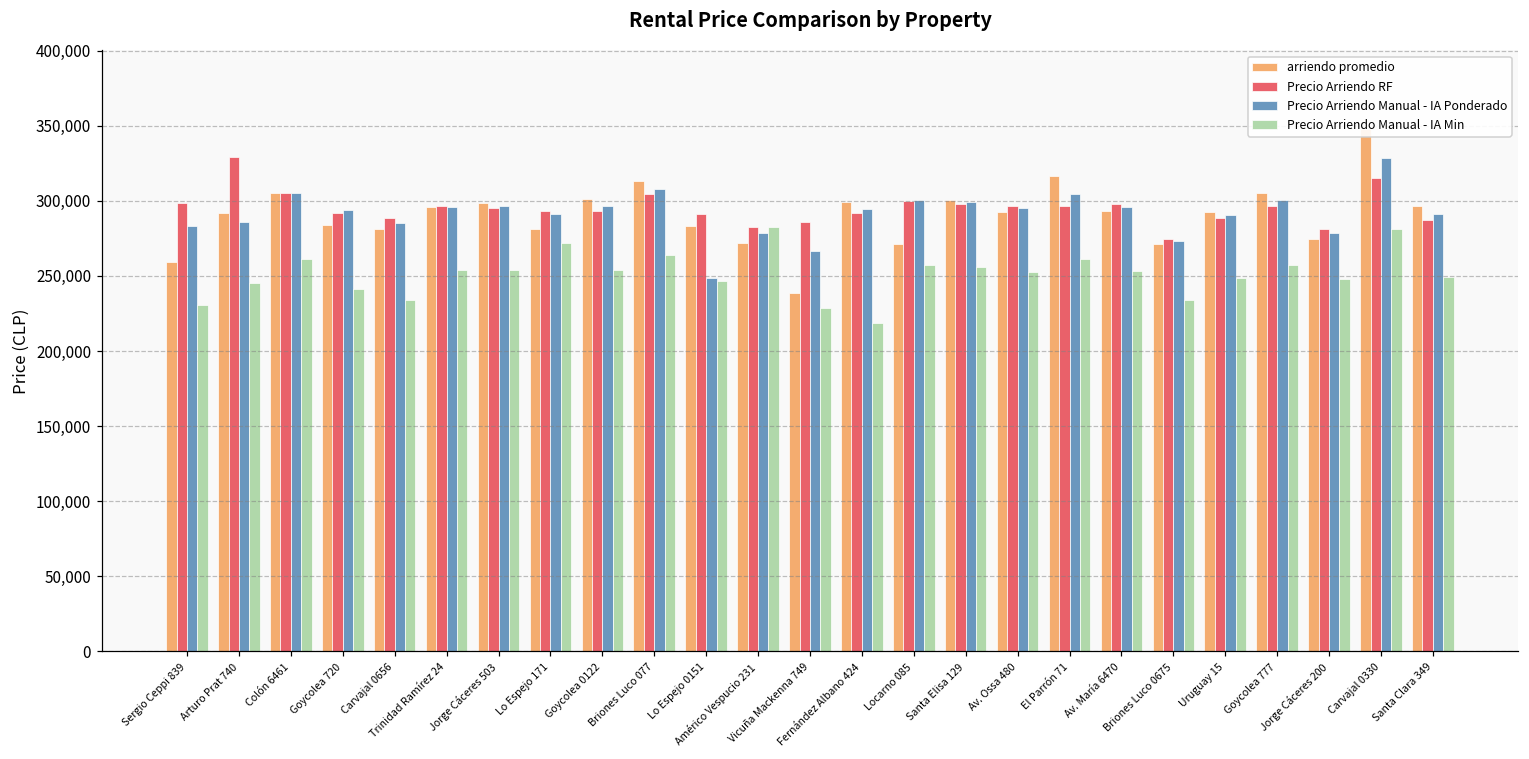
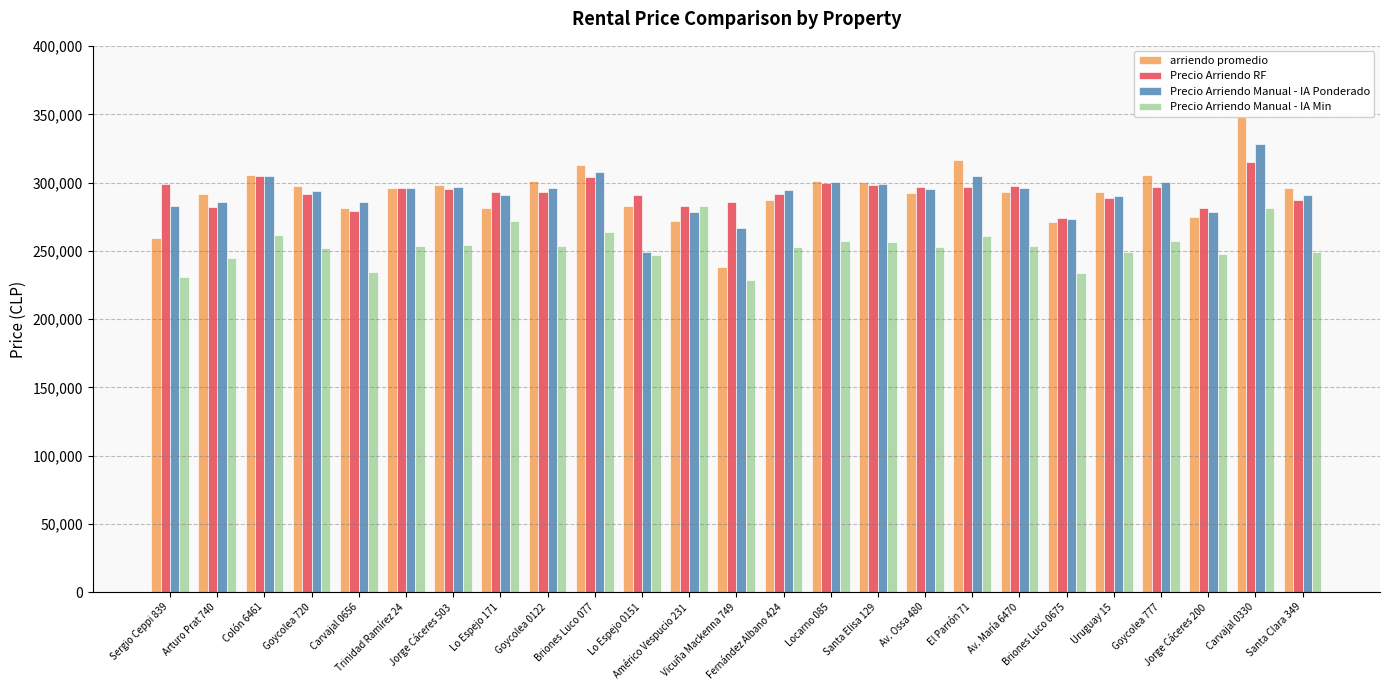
  {
    "arriendo promedio": {
      "Sergio Ceppi 839": "259,000",
      "Arturo Prat 740": "292,000",
      "Colón 6461": "305,000",
-     "Goycolea 720": "284,000",
+     "Goycolea 720": "298,000",
      "Carvajal 0656": "281,000",
      "Trinidad Ramírez 24": "296,000",
      "Jorge Cáceres 503": "299,000",
      "Lo Espejo 171": "281,000",
      "Goycolea 0122": "301,000",
      "Briones Luco 077": "313,000",
      "Lo Espejo 0151": "283,000",
      "Américo Vespucio 231": "272,000",
      "Vicuña Mackenna 749": "238,000",
-     "Fernández Albano 424": "299,000",
-     "Locarno 085": "271,000",
+     "Fernández Albano 424": "288,000",
+     "Locarno 085": "301,000",
      "Santa Elisa 129": "300,000",
      "Av. Ossa 480": "293,000",
      "El Parrón 71": "317,000",
      "Av. María 6470": "293,000",
      "Briones Luco 0675": "271,000",
      "Uruguay 15": "293,000",
      "Goycolea 777": "306,000",
      "Jorge Cáceres 200": "275,000",
      "Carvajal 0330": "348,000",
      "Santa Clara 349": "296,000"
    },
    "Precio Arriendo RF": {
      "Sergio Ceppi 839": "299,000",
-     "Arturo Prat 740": "329,000",
+     "Arturo Prat 740": "282,000",
      "Colón 6461": "305,000",
      "Goycolea 720": "292,000",
-     "Carvajal 0656": "289,000",
+     "Carvajal 0656": "280,000",
      "Trinidad Ramírez 24": "296,000",
      "Jorge Cáceres 503": "295,000",
      "Lo Espejo 171": "293,000",
      "Goycolea 0122": "293,000",
      "Briones Luco 077": "304,000",
      "Lo Espejo 0151": "291,000",
      "Américo Vespucio 231": "283,000",
      "Vicuña Mackenna 749": "286,000",
      "Fernández Albano 424": "292,000",
      "Locarno 085": "300,000",
      "Santa Elisa 129": "298,000",
      "Av. Ossa 480": "297,000",
      "El Parrón 71": "297,000",
      "Av. María 6470": "298,000",
      "Briones Luco 0675": "274,000",
      "Uruguay 15": "289,000",
      "Goycolea 777": "297,000",
      "Jorge Cáceres 200": "281,000",
      "Carvajal 0330": "315,000",
      "Santa Clara 349": "288,000"
    },
    "Precio Arriendo Manual - IA Ponderado": {
      "Sergio Ceppi 839": "283,000",
      "Arturo Prat 740": "286,000",
      "Colón 6461": "305,000",
      "Goycolea 720": "294,000",
      "Carvajal 0656": "286,000",
      "Trinidad Ramírez 24": "296,000",
      "Jorge Cáceres 503": "297,000",
      "Lo Espejo 171": "291,000",
      "Goycolea 0122": "296,000",
      "Briones Luco 077": "308,000",
      "Lo Espejo 0151": "249,000",
      "Américo Vespucio 231": "278,000",
      "Vicuña Mackenna 749": "267,000",
      "Fernández Albano 424": "295,000",
      "Locarno 085": "300,000",
      "Santa Elisa 129": "299,000",
      "Av. Ossa 480": "295,000",
      "El Parrón 71": "305,000",
      "Av. María 6470": "296,000",
      "Briones Luco 0675": "273,000",
      "Uruguay 15": "290,000",
      "Goycolea 777": "300,000",
      "Jorge Cáceres 200": "279,000",
      "Carvajal 0330": "328,000",
      "Santa Clara 349": "291,000"
    },
    "Precio Arriendo Manual - IA Min": {
      "Sergio Ceppi 839": "231,000",
      "Arturo Prat 740": "245,000",
      "Colón 6461": "261,000",
-     "Goycolea 720": "241,000",
+     "Goycolea 720": "252,000",
      "Carvajal 0656": "234,000",
      "Trinidad Ramírez 24": "254,000",
      "Jorge Cáceres 503": "254,000",
      "Lo Espejo 171": "272,000",
      "Goycolea 0122": "254,000",
      "Briones Luco 077": "264,000",
      "Lo Espejo 0151": "247,000",
      "Américo Vespucio 231": "283,000",
      "Vicuña Mackenna 749": "229,000",
-     "Fernández Albano 424": "219,000",
+     "Fernández Albano 424": "253,000",
      "Locarno 085": "257,000",
      "Santa Elisa 129": "256,000",
      "Av. Ossa 480": "253,000",
      "El Parrón 71": "261,000",
      "Av. María 6470": "254,000",
      "Briones Luco 0675": "234,000",
      "Uruguay 15": "249,000",
      "Goycolea 777": "257,000",
      "Jorge Cáceres 200": "248,000",
      "Carvajal 0330": "281,000",
      "Santa Clara 349": "249,000"
    }
  }
